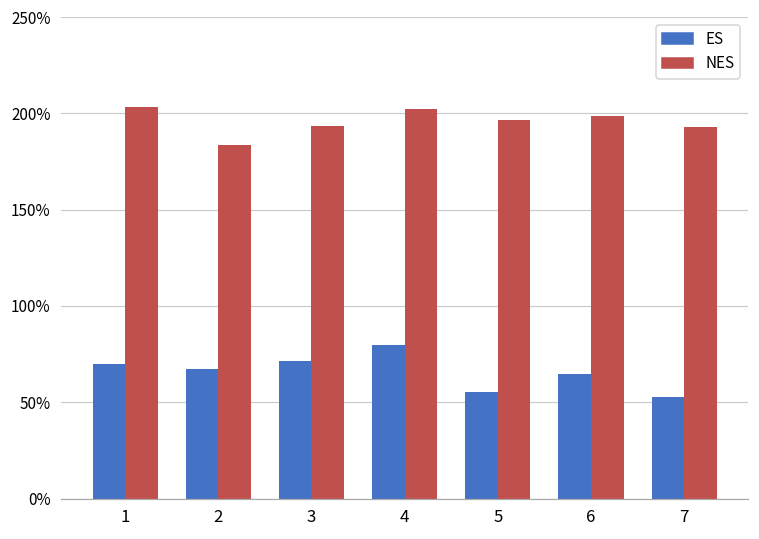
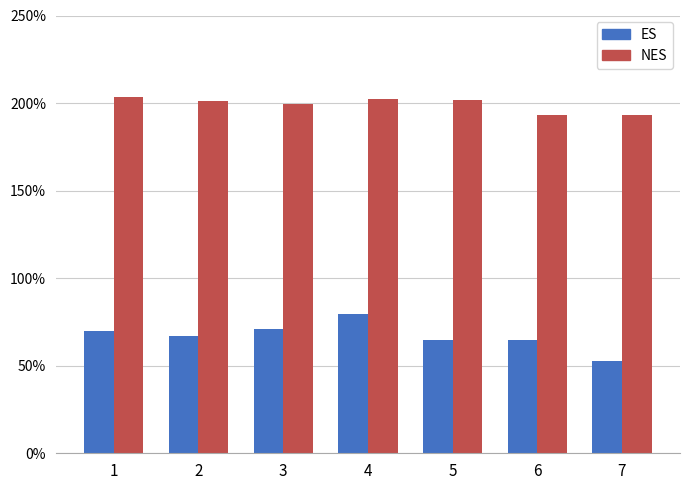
  {
    "ES": {
      "1": "70%",
      "2": "67%",
      "3": "71%",
      "4": "80%",
-     "5": "56%",
+     "5": "65%",
      "6": "65%",
      "7": "53%"
    },
    "NES": {
      "1": "203%",
-     "2": "184%",
-     "3": "194%",
+     "2": "201%",
+     "3": "199%",
      "4": "202%",
-     "5": "196%",
-     "6": "199%",
+     "5": "202%",
+     "6": "193%",
      "7": "193%"
    }
  }
